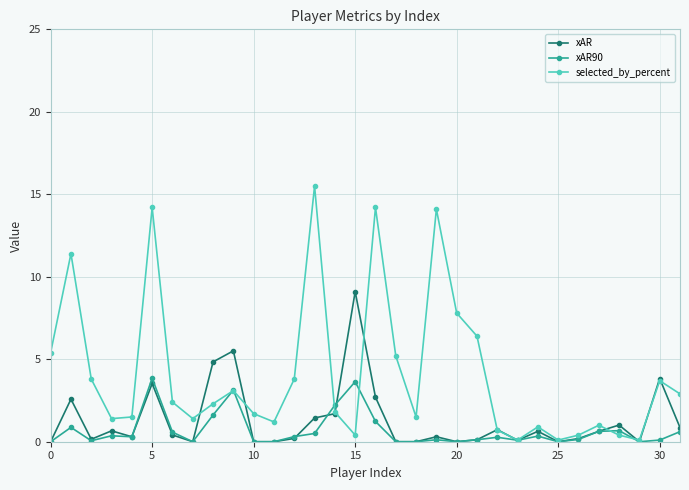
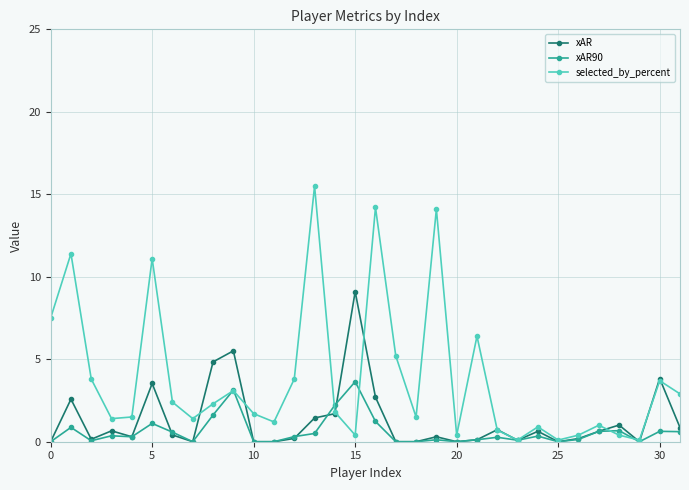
  {
    "xAR": {
      "5": 3.5,
      "15": 9.1
    },
    "xAR90": {
-     "5": 3.9,
+     "5": 1.1,
      "15": 3.6,
-     "30": 0.1
+     "30": 0.6
    },
    "selected_by_percent": {
-     "0": 5.4,
-     "5": 14.2,
+     "0": 7.5,
+     "5": 11.1,
      "10": 1.7,
      "15": 0.4,
-     "20": 7.8
+     "20": 0.4
    }
  }
